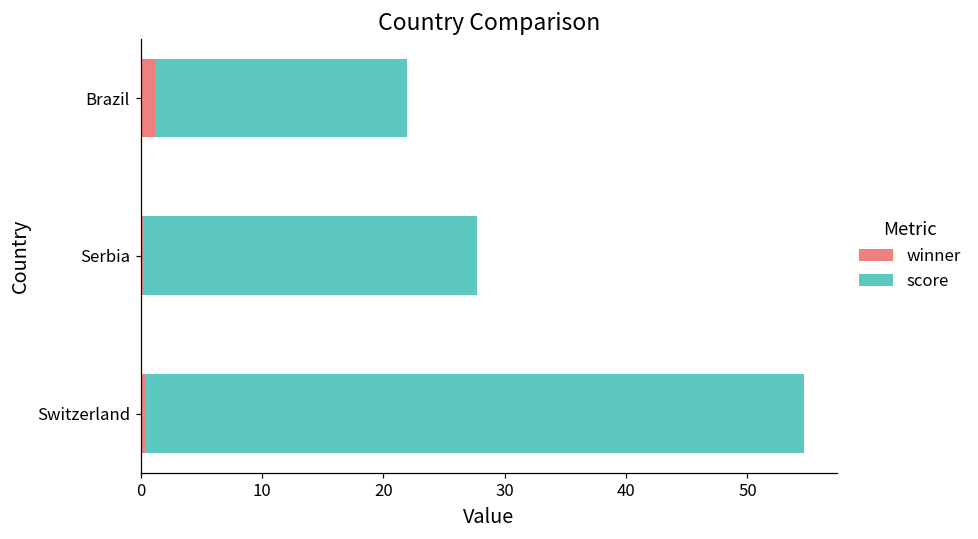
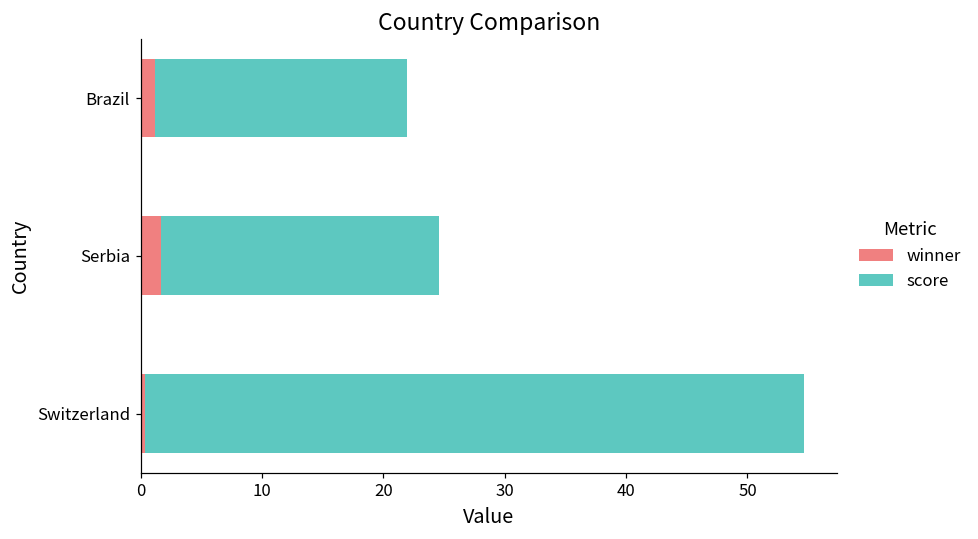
  {
    "winner": {
      "Brazil": 1.2,
-     "Serbia": 0.2,
+     "Serbia": 1.7,
      "Switzerland": 0.4
    },
    "score": {
      "Brazil": 20.7,
-     "Serbia": 27.6,
+     "Serbia": 22.9,
      "Switzerland": 54.3
    }
  }
